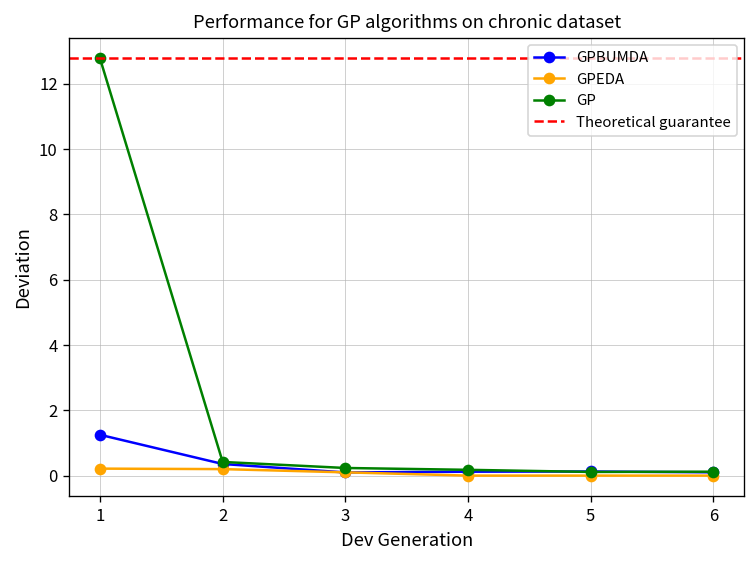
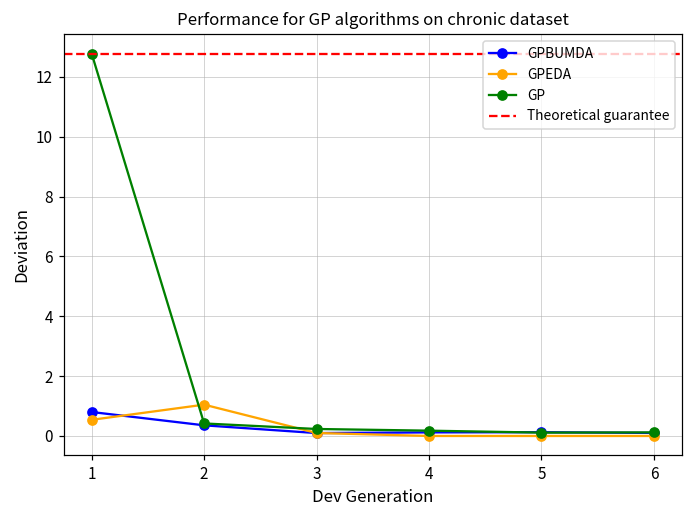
  {
    "GPBUMDA": {
-     "1": 1.3
+     "1": 0.8
    },
    "GPEDA": {
-     "1": 0.2,
-     "2": 0.2,
+     "1": 0.5,
+     "2": 1.0,
      "4": 0.0,
      "5": 0.0,
      "6": 0.0
    },
    "GP": {
      "1": 12.8,
      "3": 0.2
    }
  }
